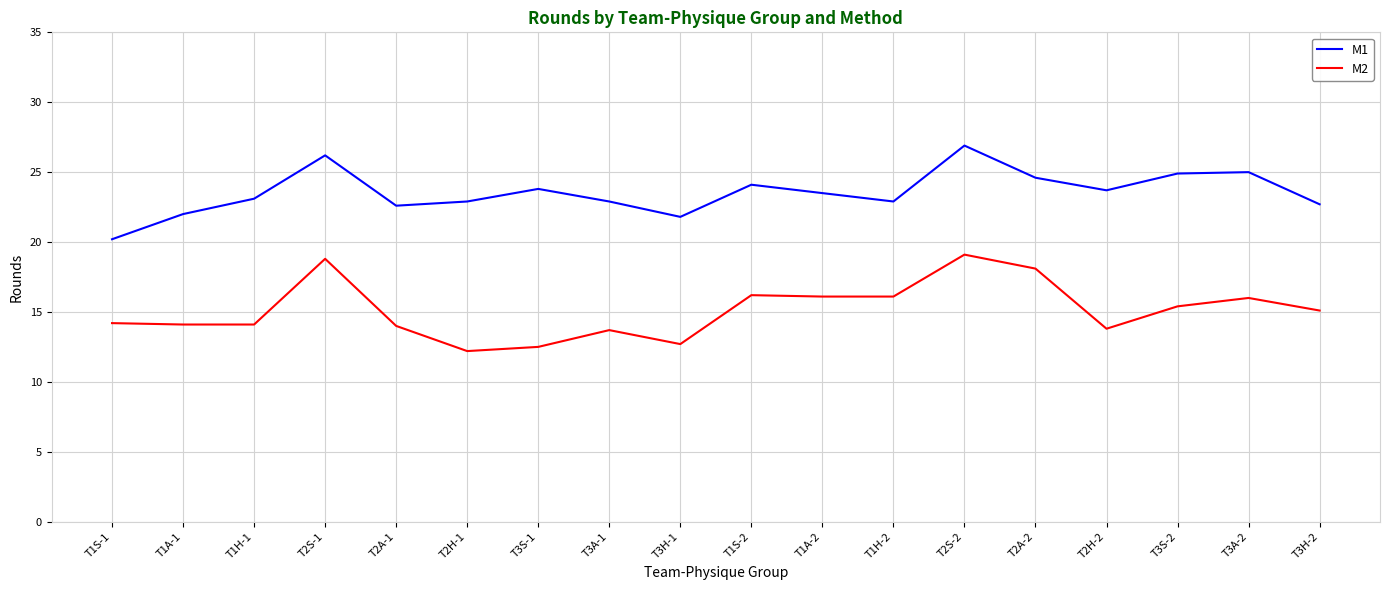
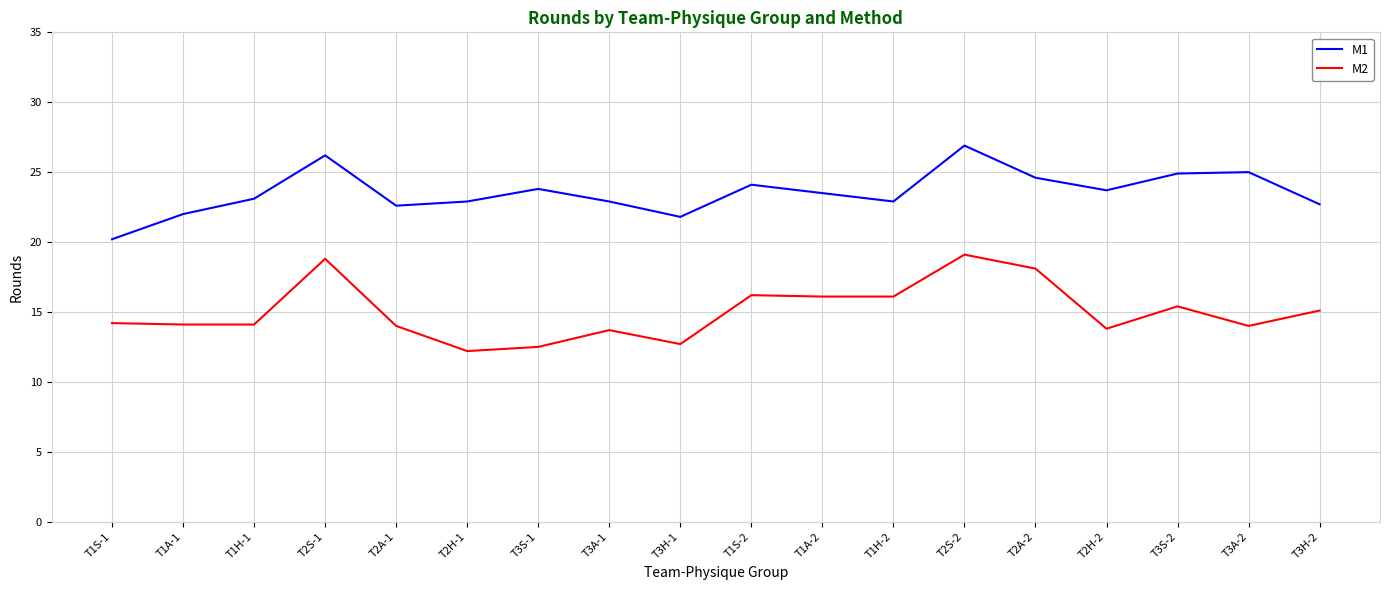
  {
    "M1": {
      "T1S-1": 20.2,
      "T1A-1": 22,
      "T1H-1": 23,
      "T2S-1": 26.2,
      "T2A-1": 22.6,
      "T2H-1": 23,
      "T3S-1": 23.8,
      "T3A-1": 23,
      "T3H-1": 21.8,
      "T1S-2": 24,
      "T1A-2": 23.5,
      "T1H-2": 23,
      "T2S-2": 27,
      "T2A-2": 24.6,
      "T2H-2": 23.7,
      "T3S-2": 25,
      "T3A-2": 25,
      "T3H-2": 22.7
    },
    "M2": {
      "T1S-1": 14.2,
      "T1A-1": 14,
      "T1H-1": 14,
      "T2S-1": 18.8,
      "T2A-1": 14,
      "T2H-1": 12.2,
      "T3S-1": 12.5,
      "T3A-1": 13.7,
      "T3H-1": 12.7,
      "T1S-2": 16.2,
      "T1A-2": 16,
      "T1H-2": 16,
      "T2S-2": 19,
      "T2A-2": 18,
      "T2H-2": 13.8,
      "T3S-2": 15.4,
-     "T3A-2": 16,
+     "T3A-2": 14,
      "T3H-2": 15
    }
  }
